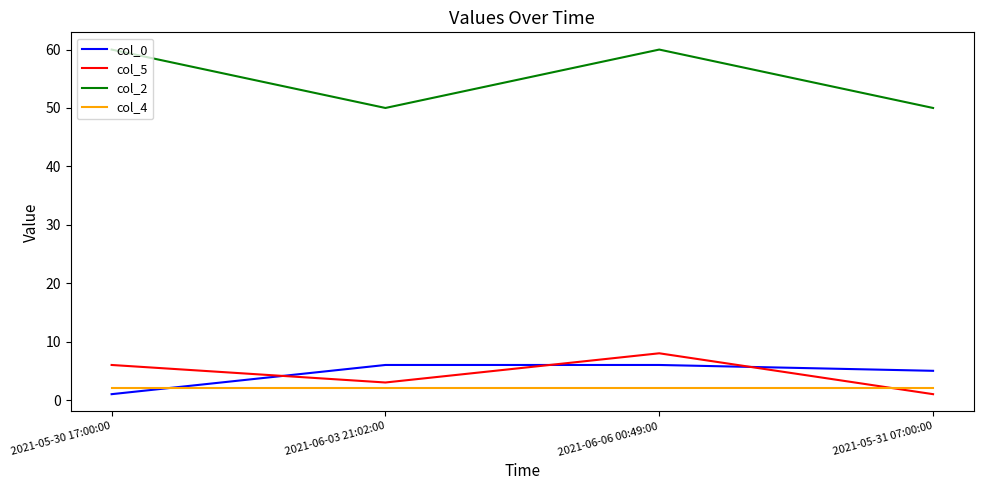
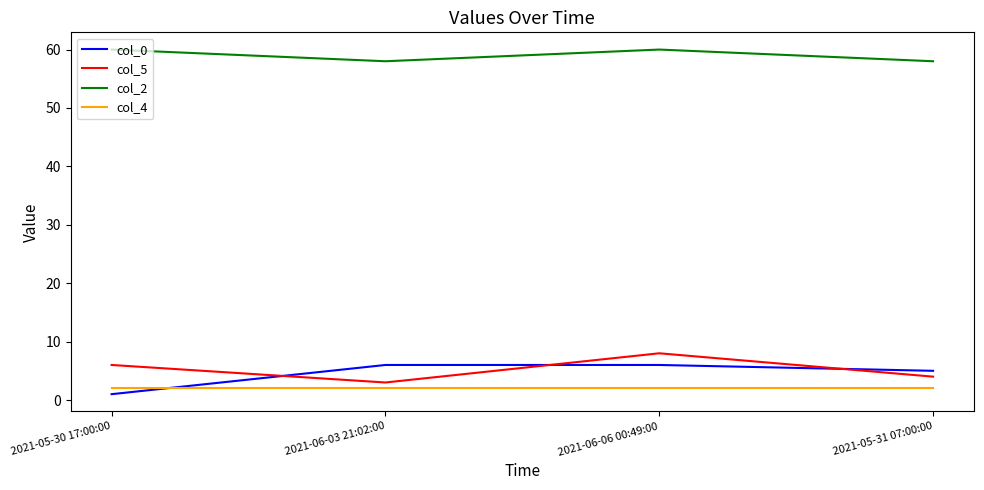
  {
    "col_0": {
      "2021-05-30 17:00:00": 1,
      "2021-06-03 21:02:00": 6,
      "2021-06-06 00:49:00": 6,
      "2021-05-31 07:00:00": 5
    },
    "col_5": {
      "2021-05-30 17:00:00": 6,
      "2021-06-03 21:02:00": 3,
      "2021-06-06 00:49:00": 8,
-     "2021-05-31 07:00:00": 1
+     "2021-05-31 07:00:00": 4
    },
    "col_2": {
-     "2021-06-03 21:02:00": 50,
+     "2021-06-03 21:02:00": 58,
      "2021-06-06 00:49:00": 60,
-     "2021-05-31 07:00:00": 50
+     "2021-05-31 07:00:00": 58
    },
    "col_4": {
      "2021-05-30 17:00:00": 2,
      "2021-06-03 21:02:00": 2,
      "2021-06-06 00:49:00": 2,
      "2021-05-31 07:00:00": 2
    }
  }
